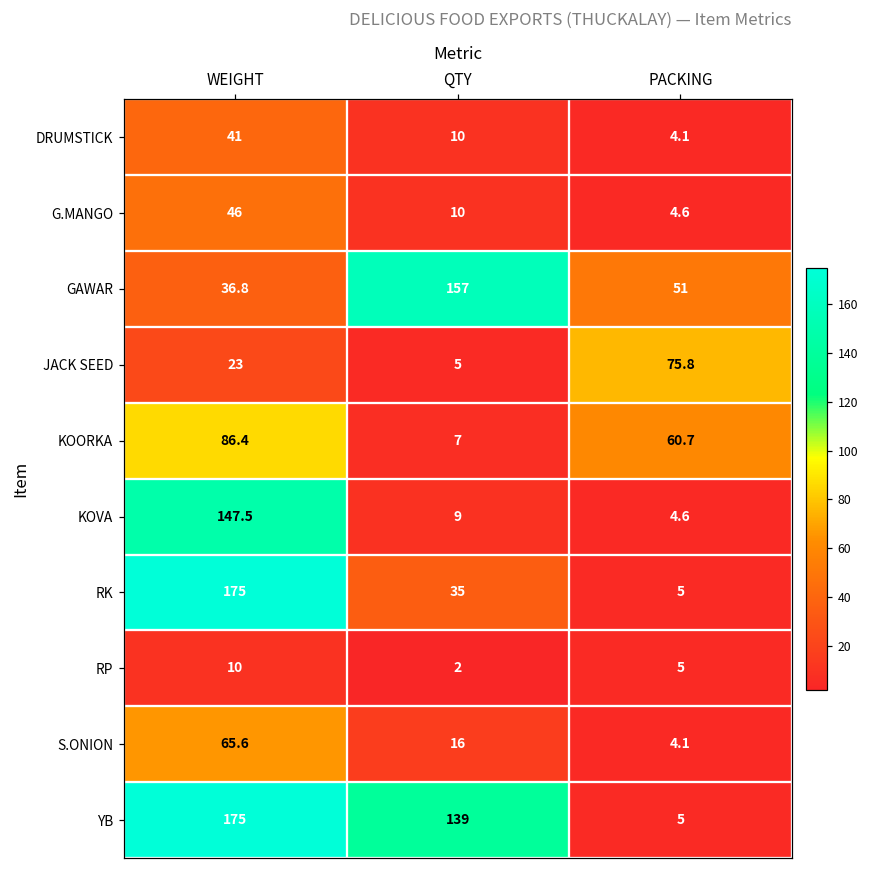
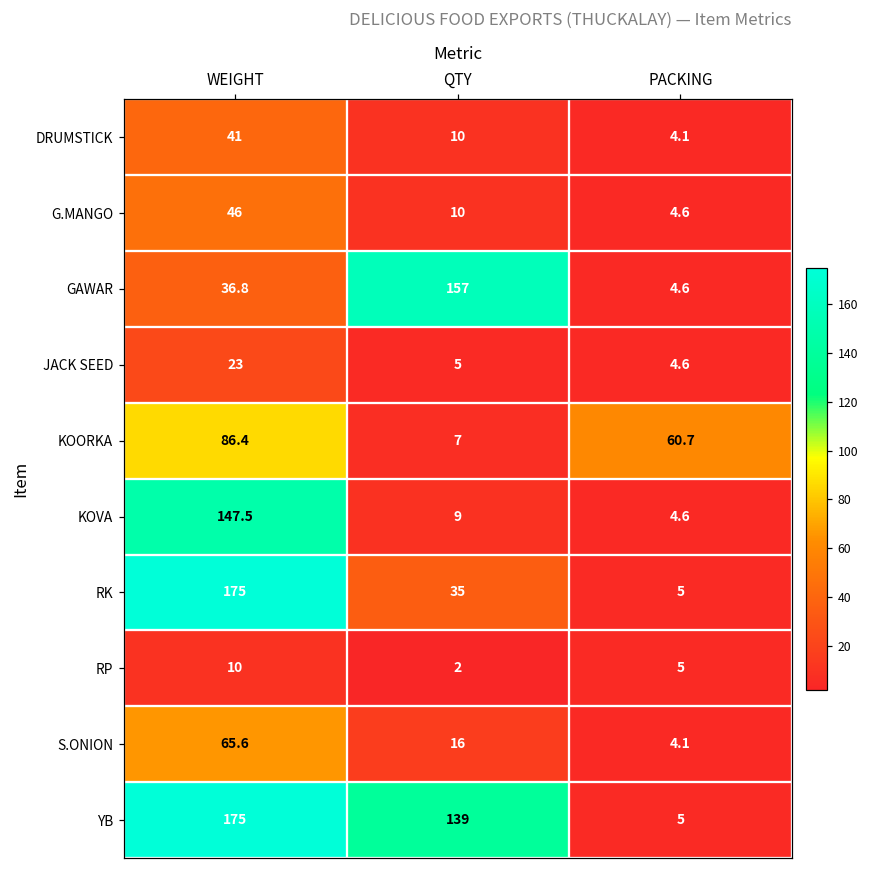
  {
    "DRUMSTICK": {
      "WEIGHT": 41,
      "QTY": 10,
      "PACKING": 4.1
    },
    "G.MANGO": {
      "WEIGHT": 46,
      "QTY": 10,
      "PACKING": 4.6
    },
    "GAWAR": {
      "WEIGHT": 36.8,
      "QTY": 157,
-     "PACKING": 51
+     "PACKING": 4.6
    },
    "JACK SEED": {
      "WEIGHT": 23,
      "QTY": 5,
-     "PACKING": 75.8
+     "PACKING": 4.6
    },
    "KOORKA": {
      "WEIGHT": 86.4,
      "QTY": 7,
      "PACKING": 60.7
    },
    "KOVA": {
      "WEIGHT": 147.5,
      "QTY": 9,
      "PACKING": 4.6
    },
    "RK": {
      "WEIGHT": 175,
      "QTY": 35,
      "PACKING": 5
    },
    "RP": {
      "WEIGHT": 10,
      "QTY": 2,
      "PACKING": 5
    },
    "S.ONION": {
      "WEIGHT": 65.6,
      "QTY": 16,
      "PACKING": 4.1
    },
    "YB": {
      "WEIGHT": 175,
      "QTY": 139,
      "PACKING": 5
    }
  }
